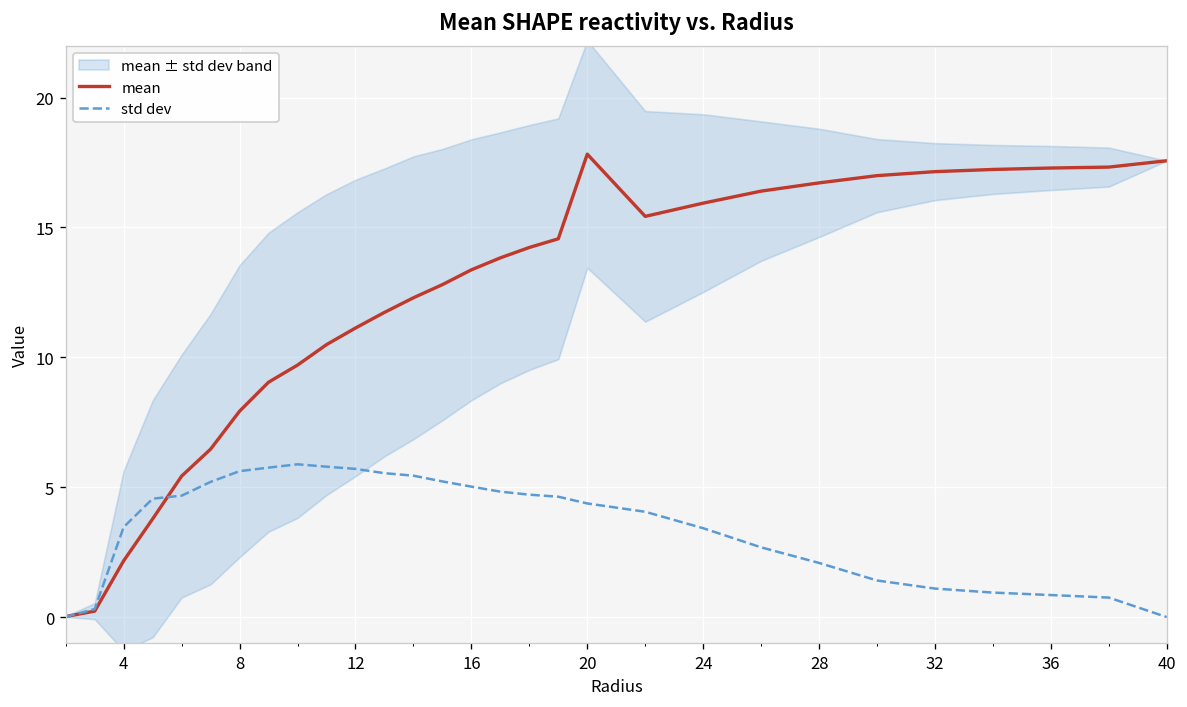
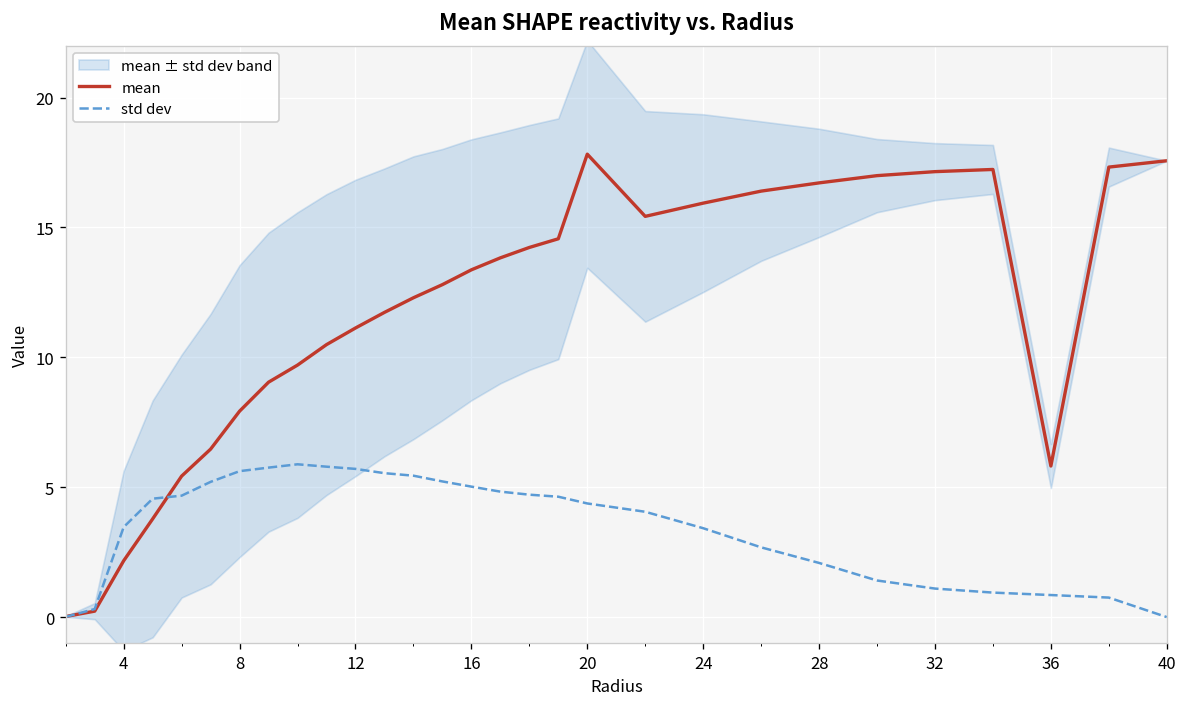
  {
    "mean": {
      "4": 2.2,
      "8": 7.9,
      "12": 11.1,
      "16": 13.4,
      "20": 17.8,
      "24": 15.9,
      "28": 16.7,
      "32": 17.2,
-     "36": 17.3
+     "36": 5.8
    }
  }
